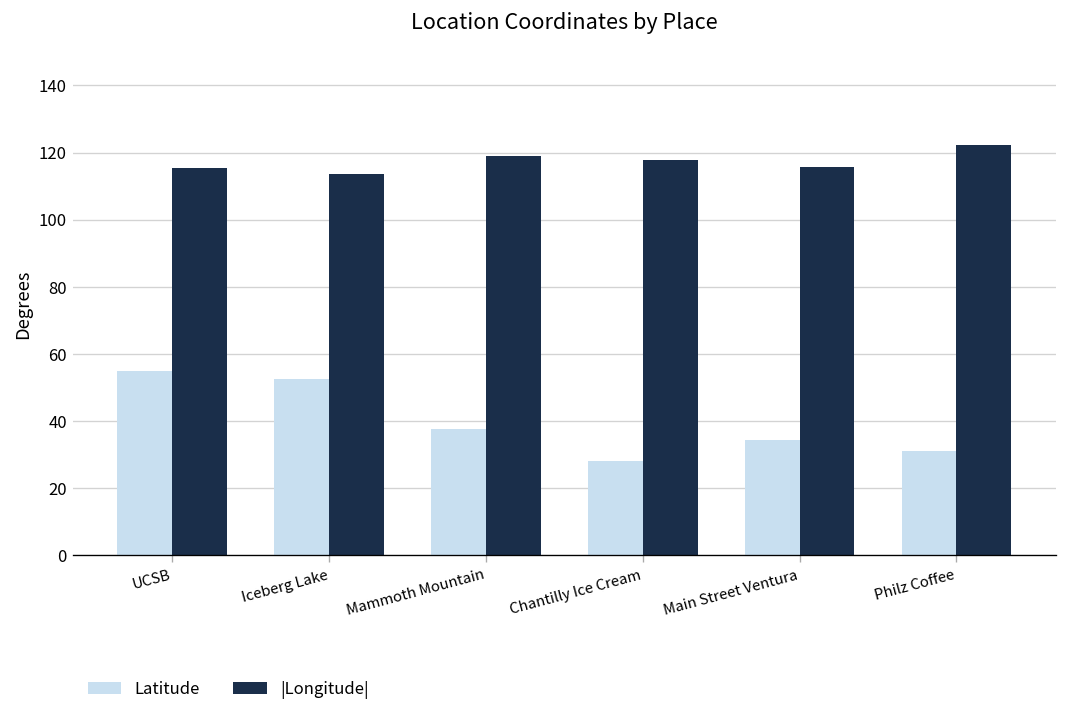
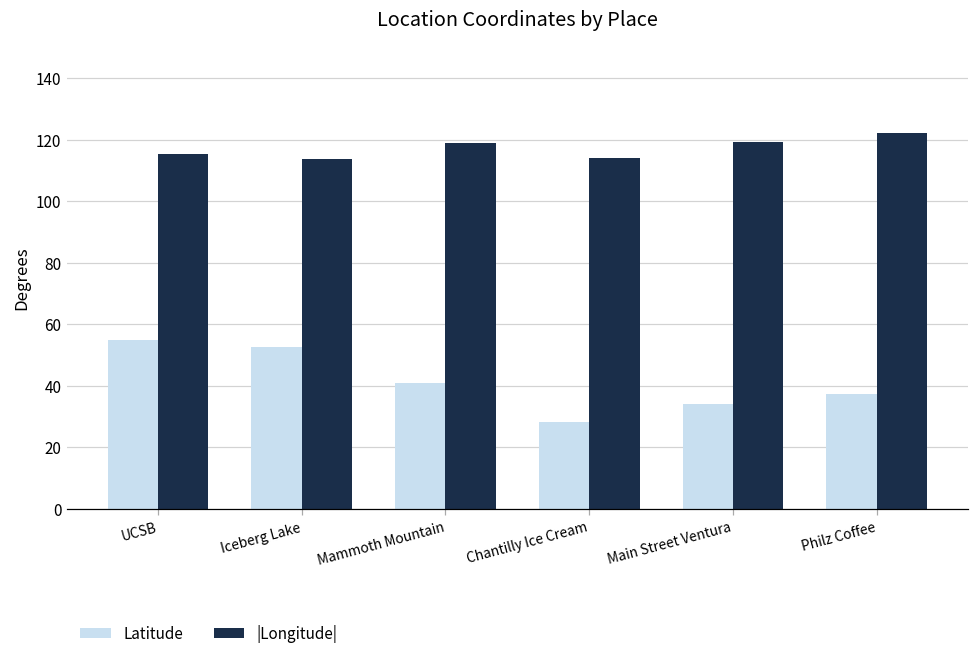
  {
    "Latitude": {
      "UCSB": 55,
      "Iceberg Lake": 53,
-     "Mammoth Mountain": 38,
+     "Mammoth Mountain": 41,
      "Chantilly Ice Cream": 28,
      "Main Street Ventura": 34,
-     "Philz Coffee": 31
+     "Philz Coffee": 37
    },
    "|Longitude|": {
      "UCSB": 115,
      "Iceberg Lake": 114,
      "Mammoth Mountain": 119,
-     "Chantilly Ice Cream": 118,
-     "Main Street Ventura": 116,
+     "Chantilly Ice Cream": 114,
+     "Main Street Ventura": 119,
      "Philz Coffee": 122
    }
  }
